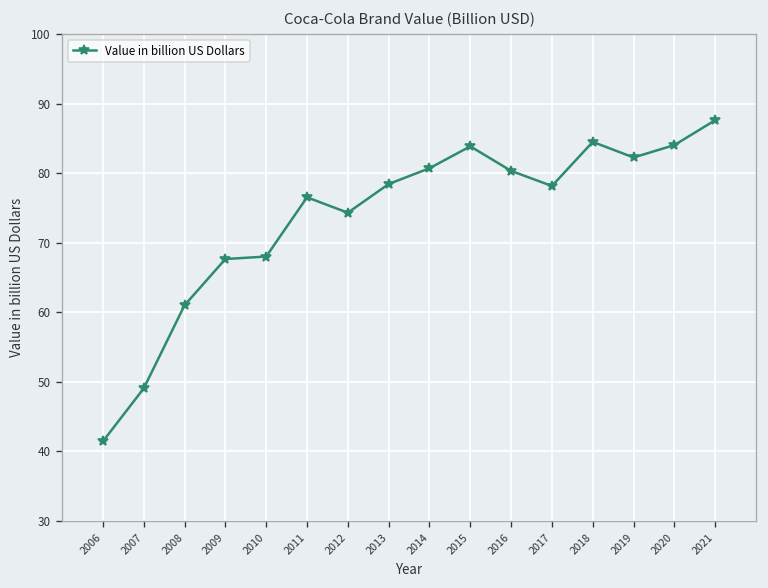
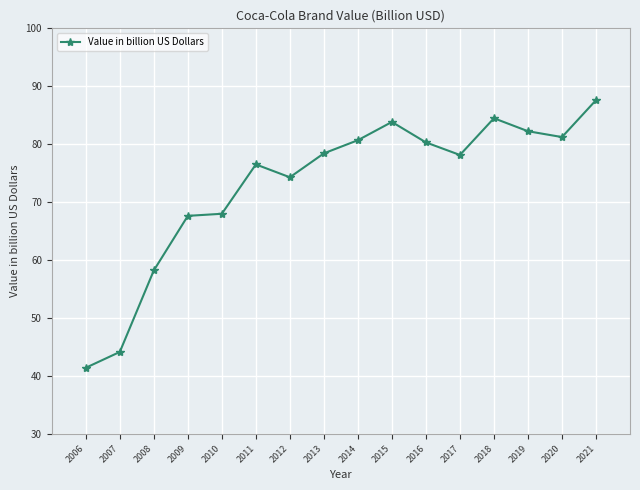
  {
    "2006": 41,
-   "2007": 49,
-   "2008": 61,
+   "2007": 44,
+   "2008": 58,
    "2009": 68,
    "2010": 68,
    "2011": 77,
    "2012": 74,
    "2013": 78,
    "2014": 81,
    "2015": 84,
    "2016": 80,
    "2017": 78,
    "2018": 84,
    "2019": 82,
-   "2020": 84,
+   "2020": 81,
    "2021": 88
  }
